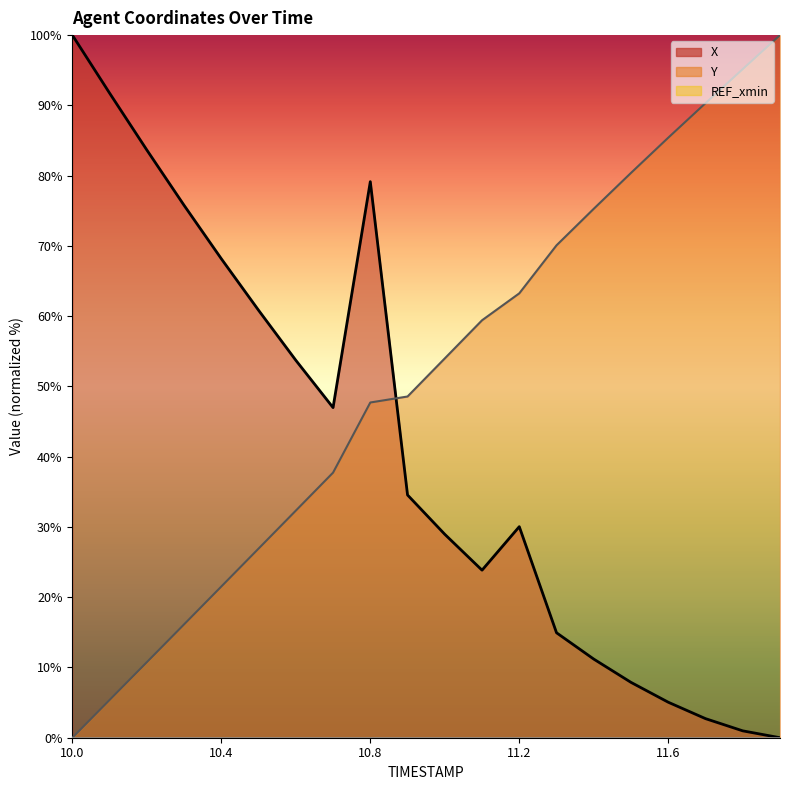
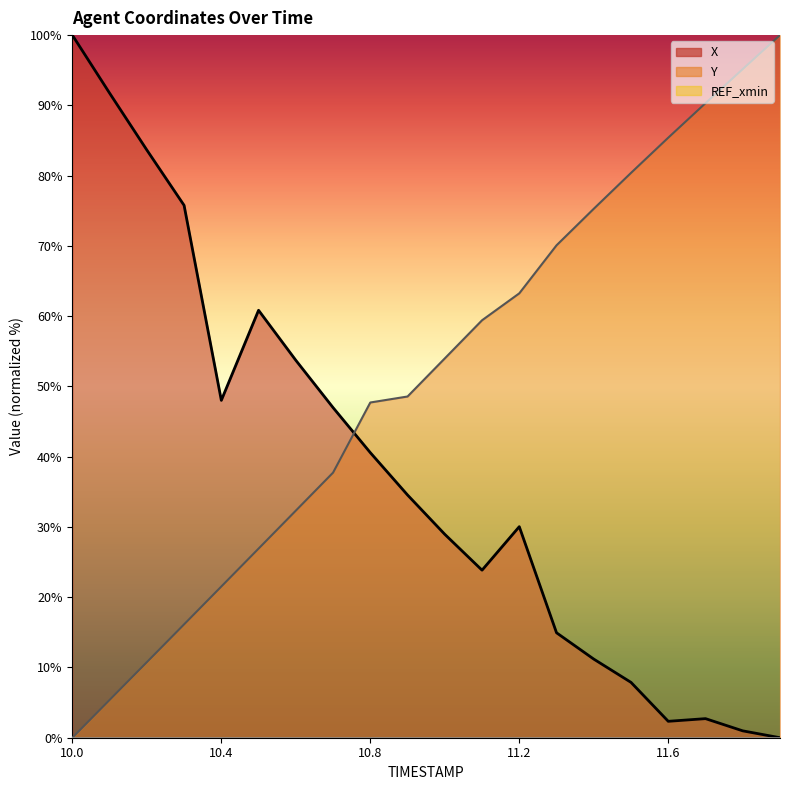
  {
    "X": {
      "10.0": "100%",
-     "10.4": "68%",
-     "10.8": "79%",
+     "10.4": "48%",
+     "10.8": "41%",
      "11.2": "30%",
-     "11.6": "5%"
+     "11.6": "2%"
    },
    "Y": {
      "10.4": "22%",
      "10.8": "48%",
      "11.2": "63%",
      "11.6": "85%"
    },
    "REF_xmin": {
      "10.4": "0%",
      "10.8": "0%",
      "11.2": "0%",
      "11.6": "0%"
    }
  }
